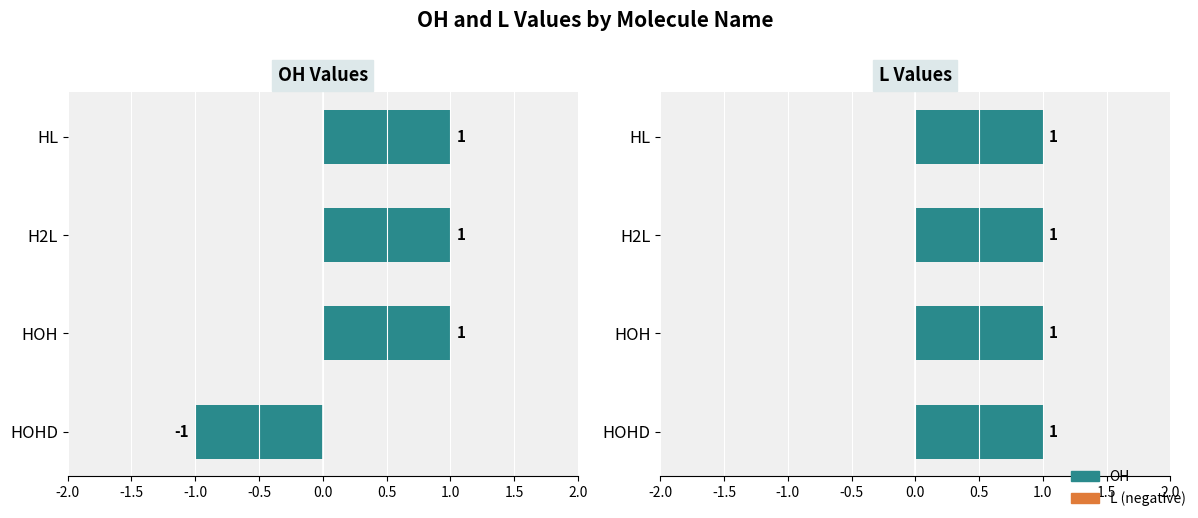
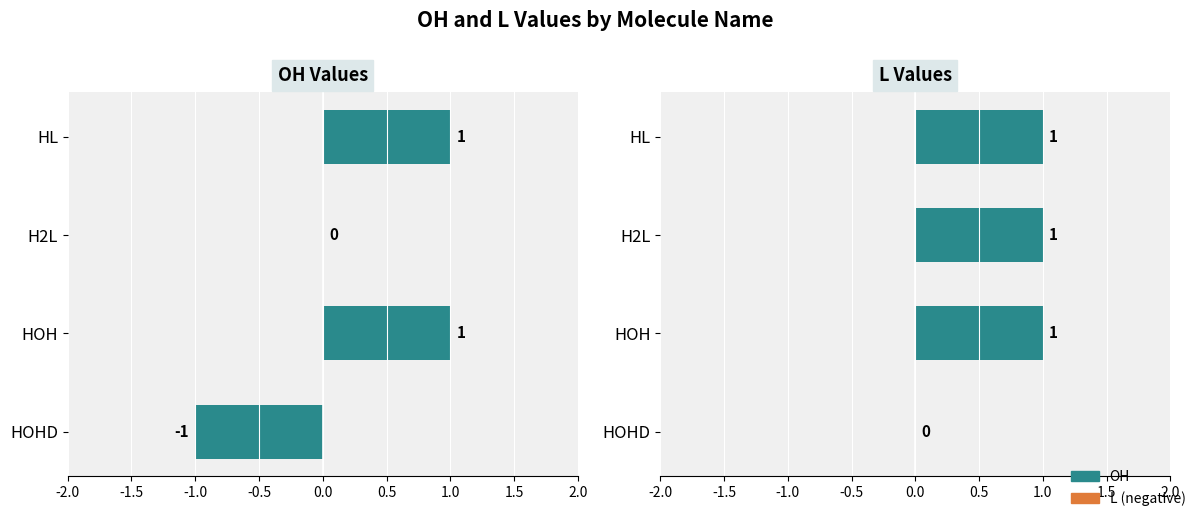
  {
    "OH Values": {
      "HL": 1,
-     "H2L": 1,
+     "H2L": 0,
      "HOH": 1,
      "HOHD": -1
    },
    "L Values": {
      "HL": 1,
      "H2L": 1,
      "HOH": 1,
-     "HOHD": 1
+     "HOHD": 0
    }
  }
